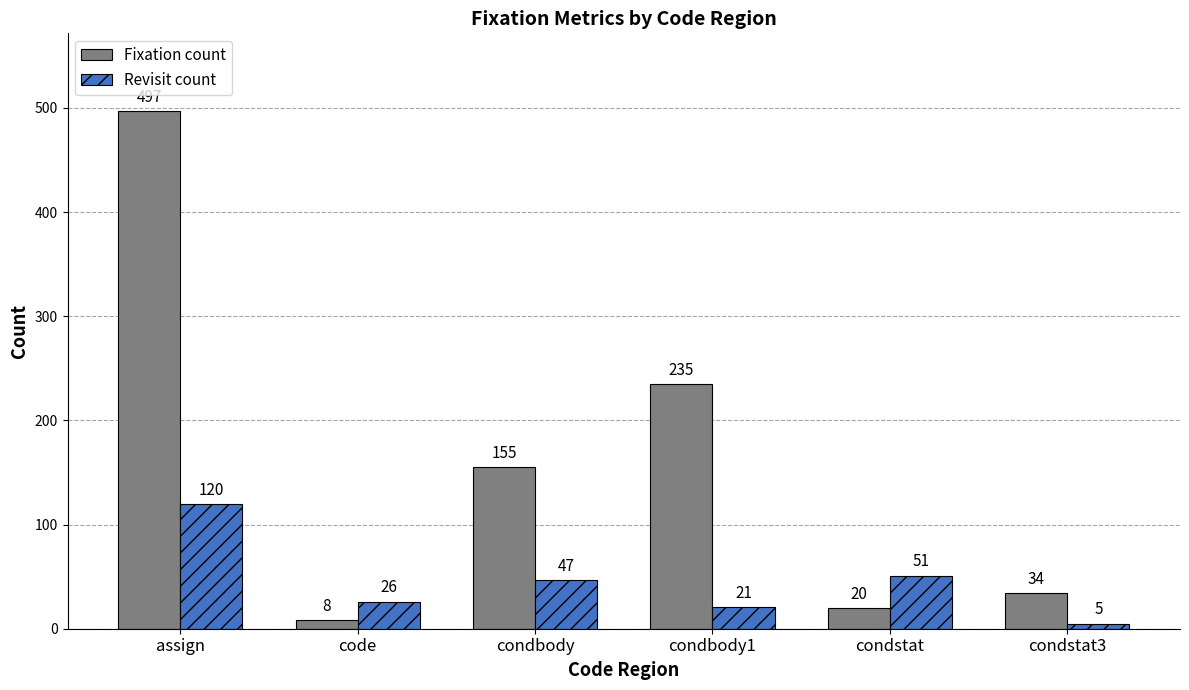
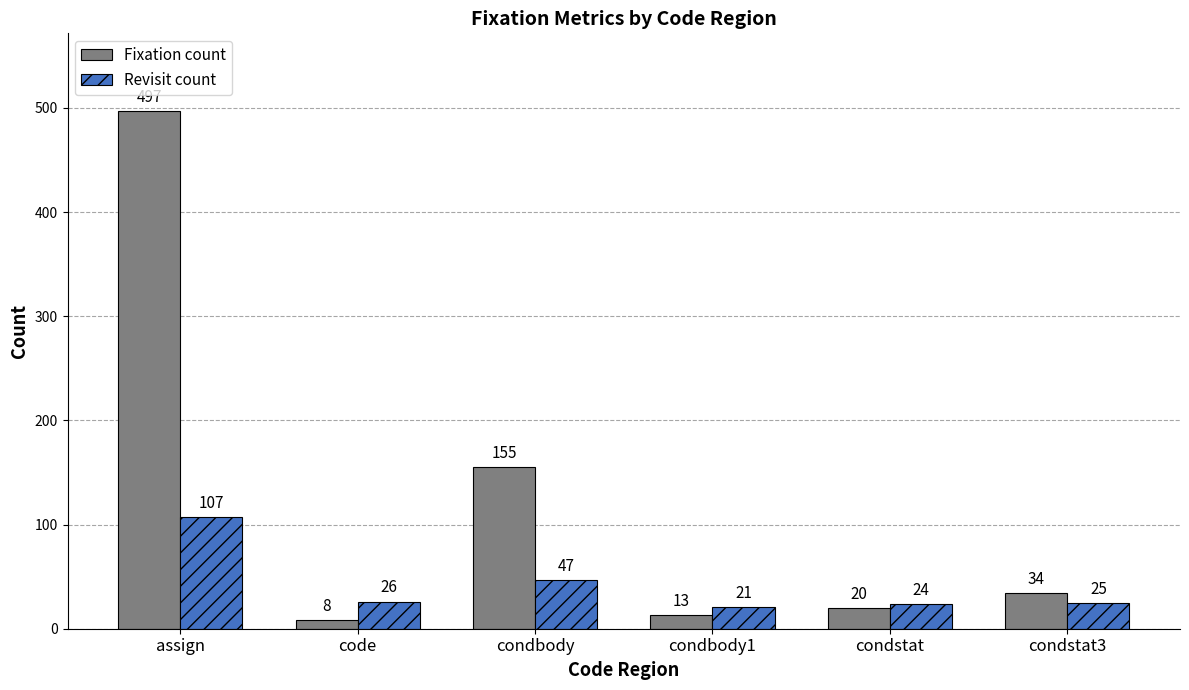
  {
    "Fixation count": {
      "code": 8,
      "condbody": 155,
-     "condbody1": 235,
+     "condbody1": 13,
      "condstat": 20,
      "condstat3": 34
    },
    "Revisit count": {
-     "assign": 120,
+     "assign": 107,
      "code": 26,
      "condbody": 47,
      "condbody1": 21,
-     "condstat": 51,
-     "condstat3": 5
+     "condstat": 24,
+     "condstat3": 25
    }
  }
